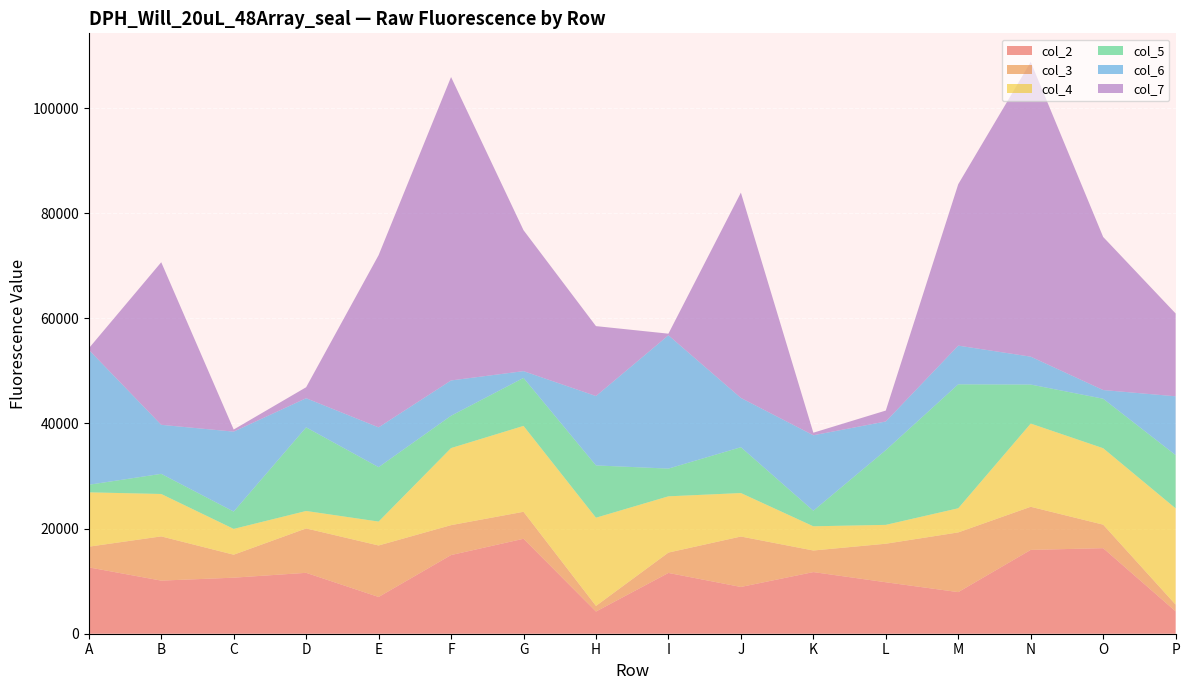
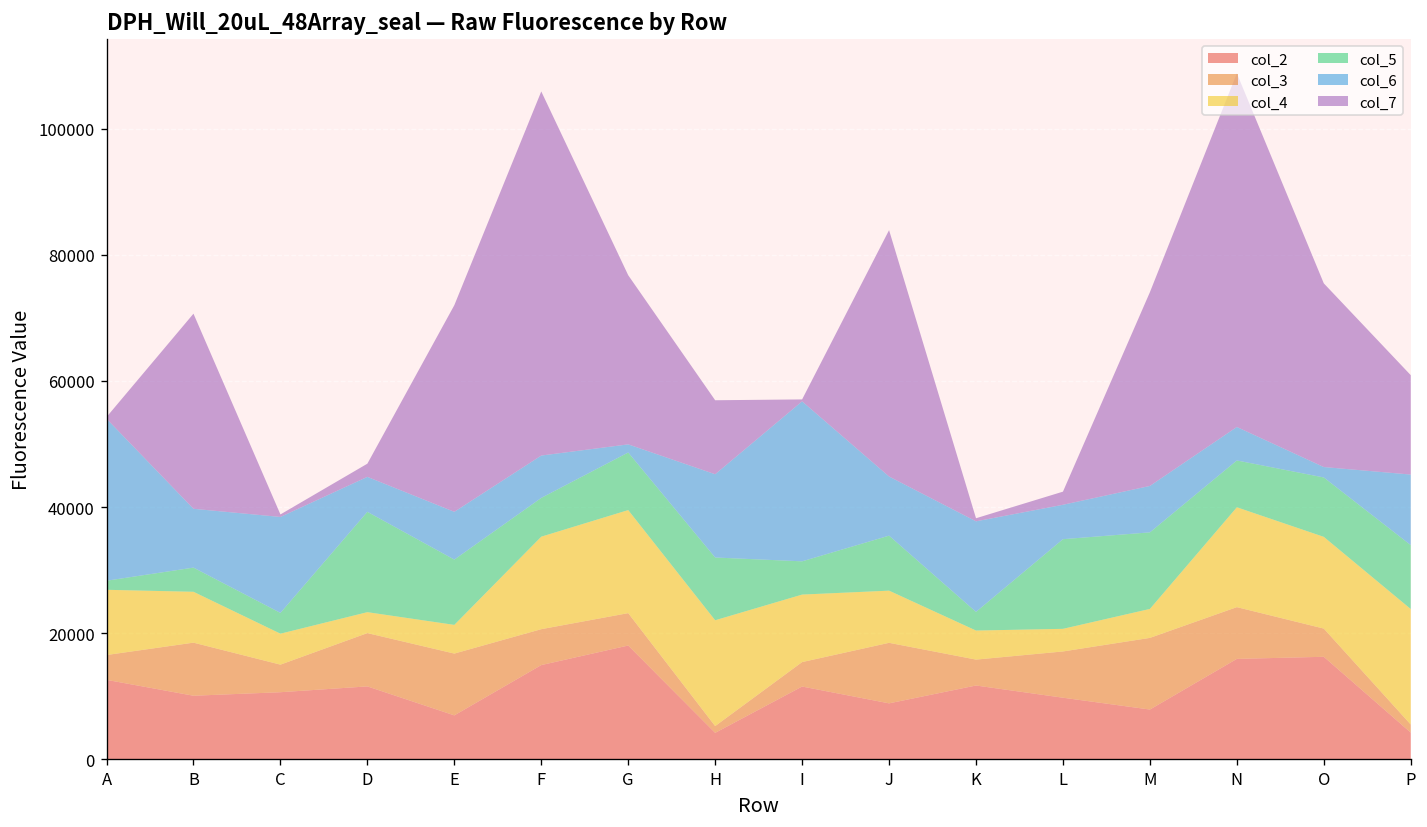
  {
    "col_4": {
      "A": 10000,
      "B": 8000,
      "C": 5000,
      "D": 3000,
      "E": 5000,
      "F": 15000,
      "G": 16000,
      "H": 17000,
      "I": 11000,
      "J": 8000,
      "K": 5000,
      "L": 4000,
      "M": 5000,
      "N": 16000,
      "O": 15000,
      "P": 18000
    },
    "col_5": {
      "A": 1000,
      "B": 4000,
      "C": 3000,
      "D": 16000,
      "E": 10000,
      "F": 6000,
      "G": 9000,
      "H": 10000,
      "I": 5000,
      "J": 9000,
      "K": 3000,
      "L": 14000,
-     "M": 24000,
+     "M": 12000,
      "N": 7000,
      "O": 9000,
      "P": 10000
    },
    "col_6": {
      "B": 9000,
      "D": 6000,
      "E": 8000,
      "F": 7000,
      "G": 1000,
      "H": 13000,
      "J": 9000,
      "K": 14000,
      "L": 5000,
      "M": 7000,
      "N": 5000,
      "O": 2000,
      "P": 11000
    },
    "col_7": {
      "B": 31000,
      "D": 2000,
      "E": 33000,
      "F": 58000,
      "G": 27000,
-     "H": 13000,
+     "H": 12000,
      "J": 39000,
      "K": 0,
      "L": 2000,
      "M": 31000,
      "O": 29000,
      "P": 16000
    }
  }
